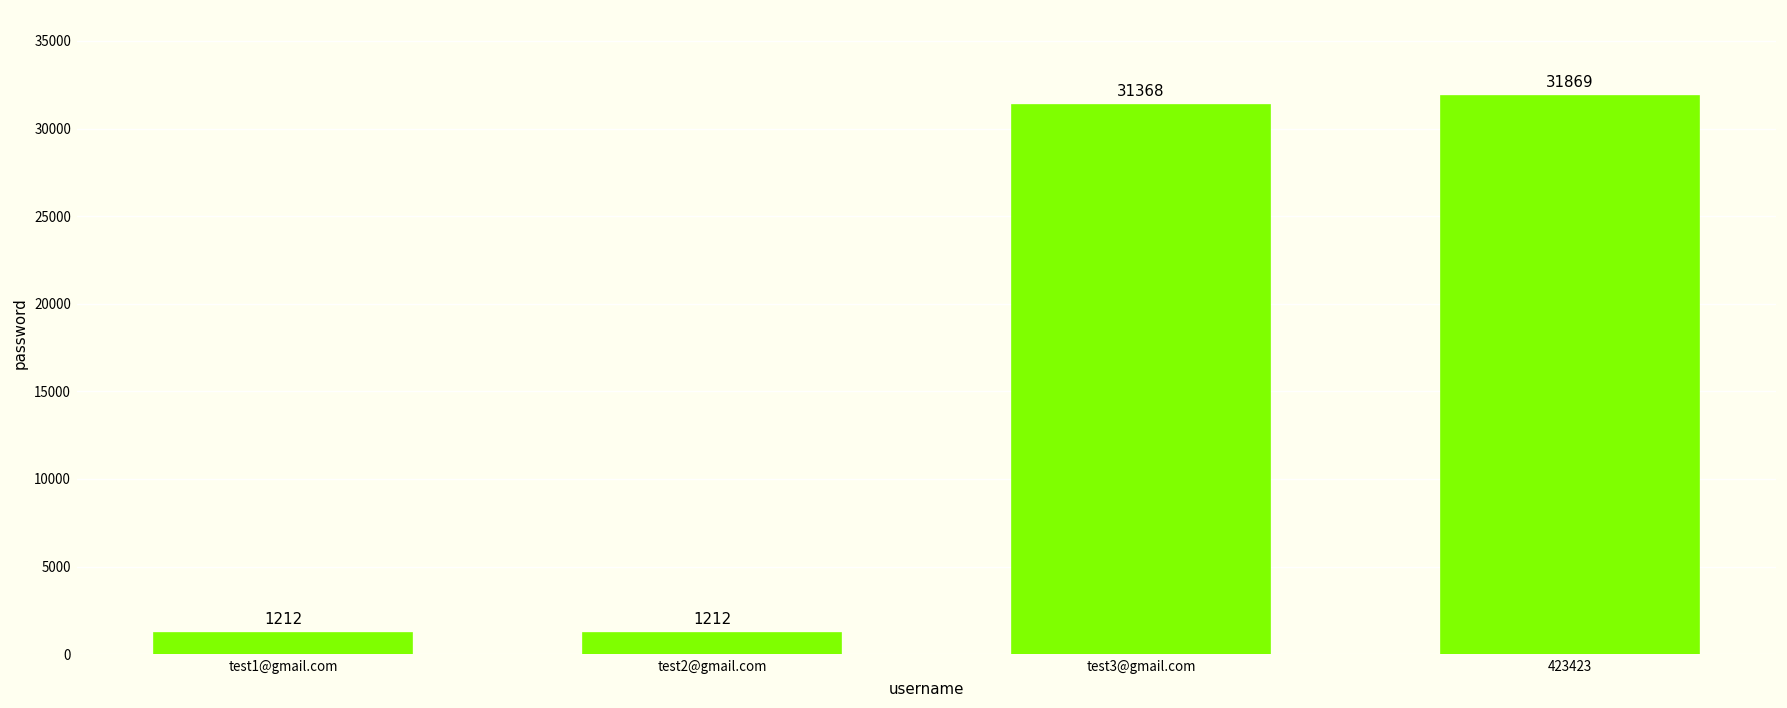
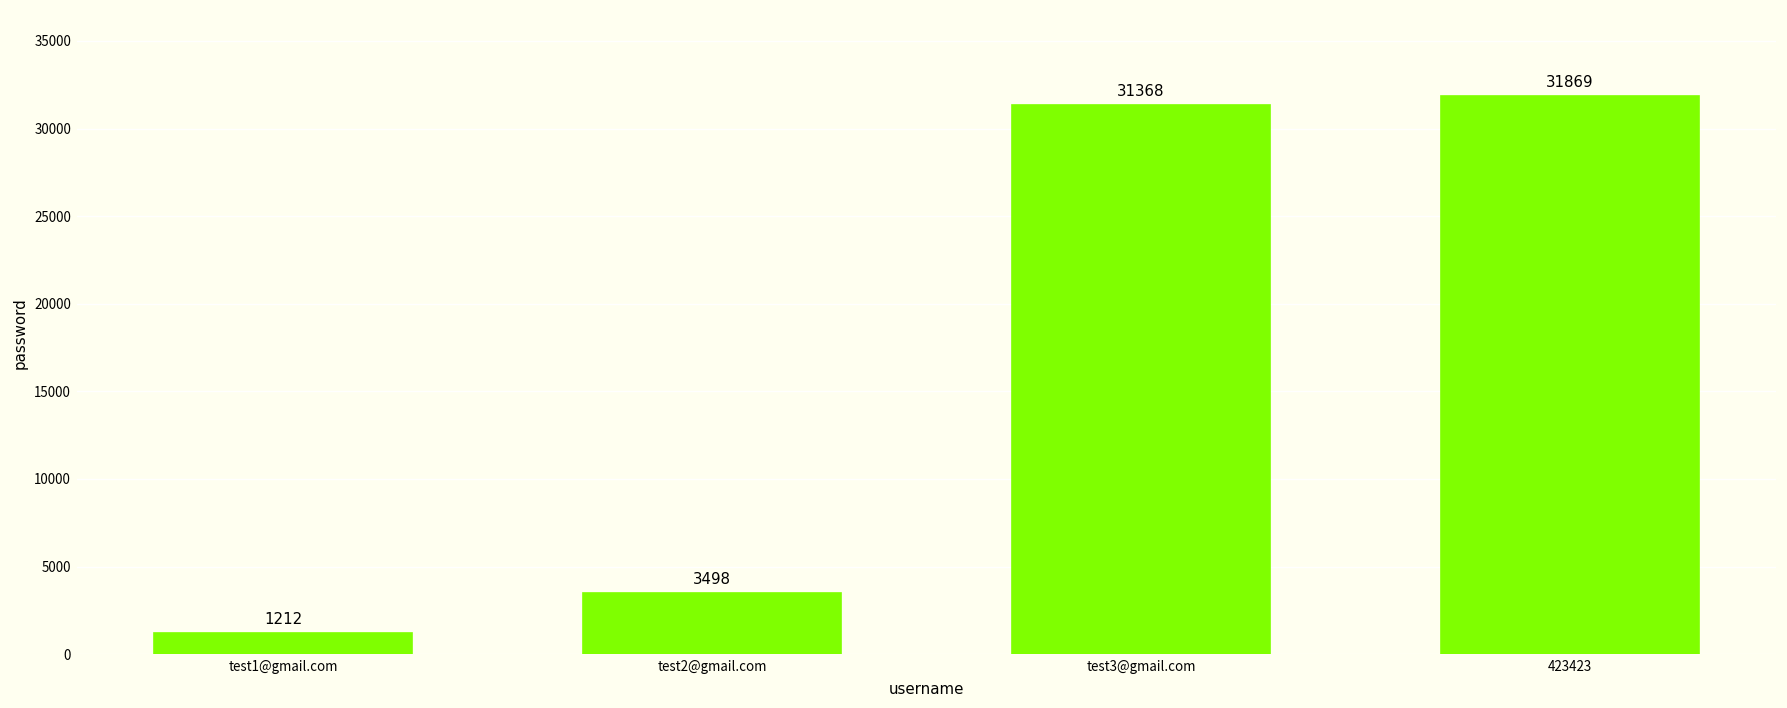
  {
    "test1@gmail.com": 1212,
-   "test2@gmail.com": 1212,
+   "test2@gmail.com": 3498,
    "test3@gmail.com": 31368,
    "423423": 31869
  }
